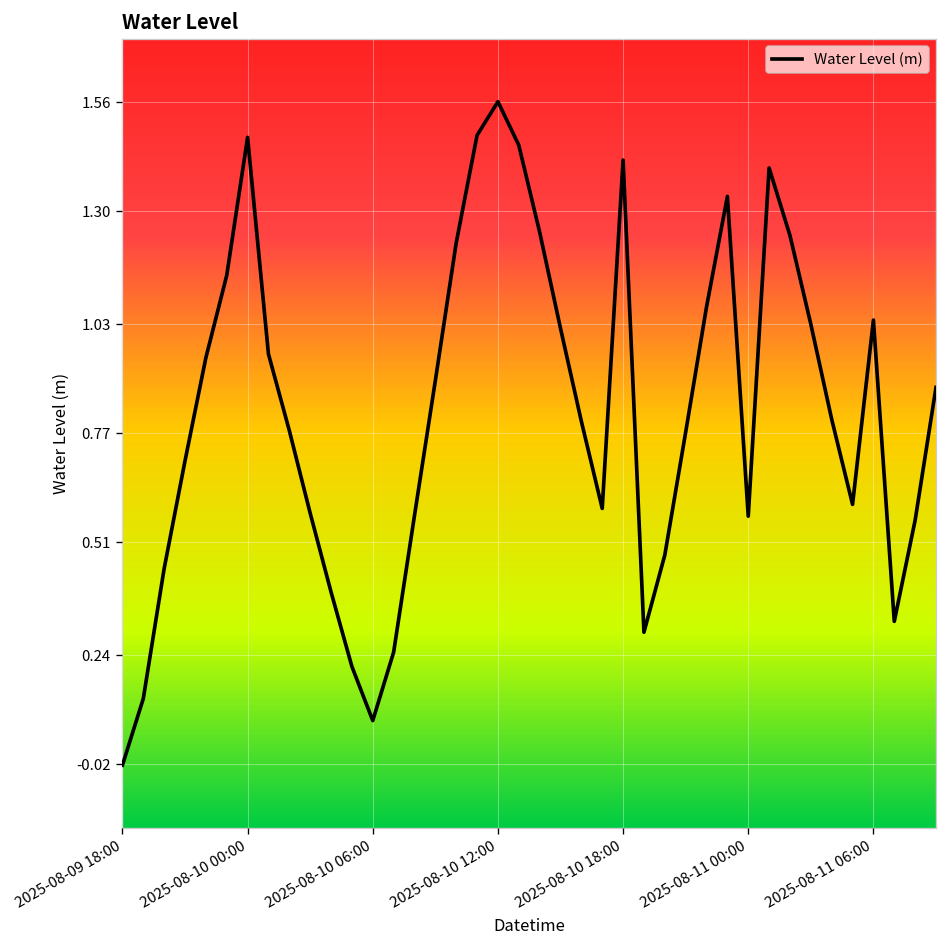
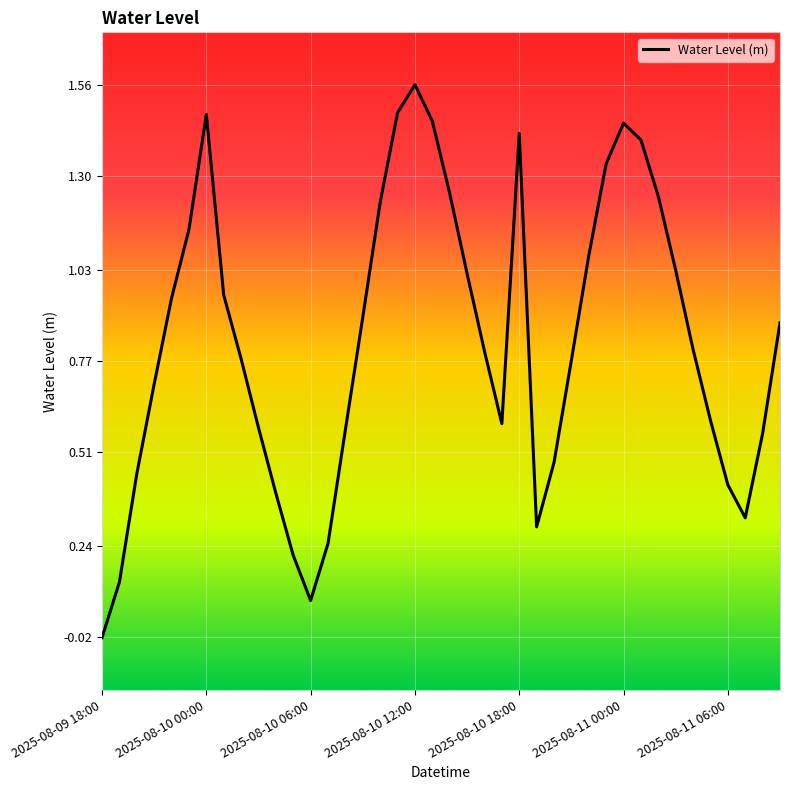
  {
    "2025-08-09 18:00": -0.02,
    "2025-08-10 00:00": 1.48,
    "2025-08-10 06:00": 0.08,
    "2025-08-10 12:00": 1.56,
    "2025-08-10 18:00": 1.42,
-   "2025-08-11 00:00": 0.57,
-   "2025-08-11 06:00": 1.04
+   "2025-08-11 00:00": 1.45,
+   "2025-08-11 06:00": 0.42
  }
